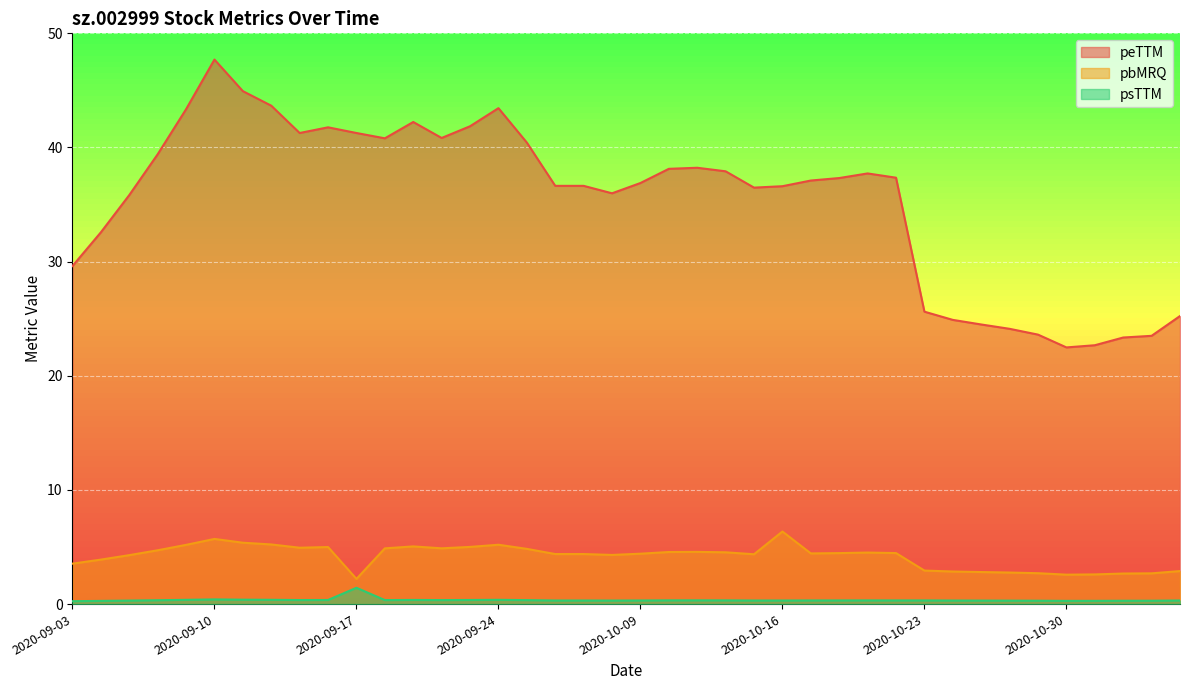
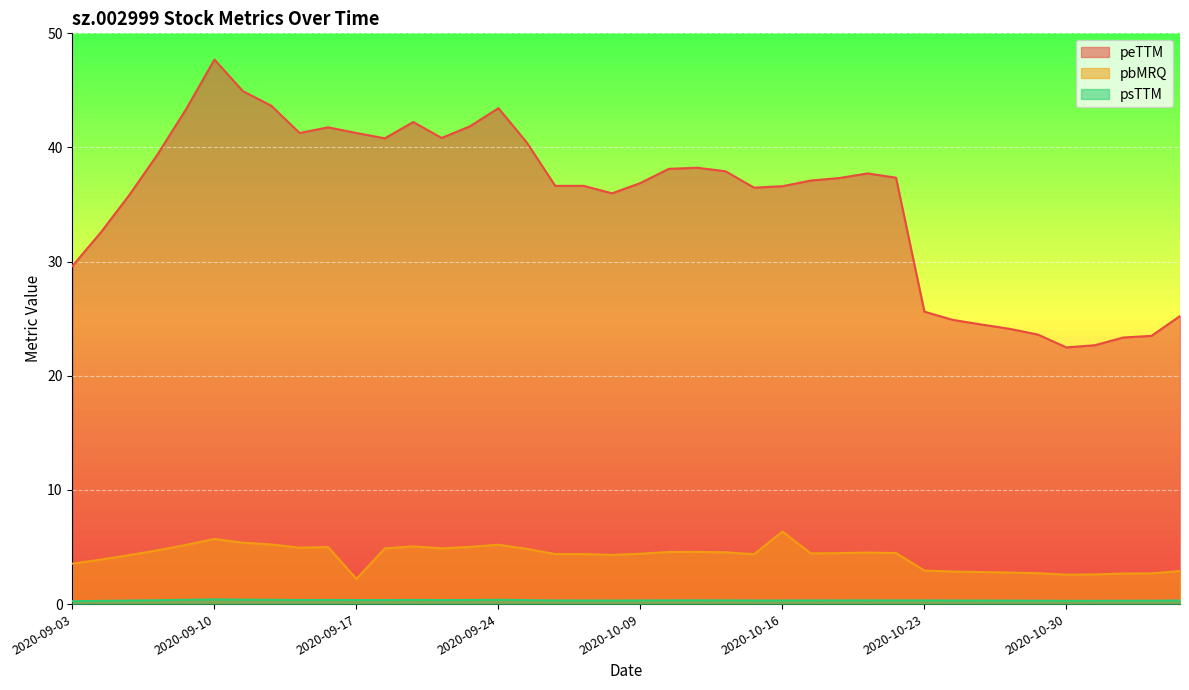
  {
    "peTTM": {
      "2020-09-03": 29.6,
      "2020-09-10": 47.7,
      "2020-09-17": 41.3,
      "2020-09-24": 43.4,
      "2020-10-09": 36.9,
      "2020-10-16": 36.6,
      "2020-10-23": 25.6,
      "2020-10-30": 22.5
    },
    "pbMRQ": {
      "2020-09-03": 3.5,
      "2020-09-10": 5.7,
      "2020-09-17": 2.2,
      "2020-09-24": 5.2,
      "2020-10-09": 4.4,
      "2020-10-16": 6.4,
      "2020-10-23": 2.9,
      "2020-10-30": 2.6
    },
    "psTTM": {
      "2020-09-03": 0.3,
      "2020-09-10": 0.4,
-     "2020-09-17": 1.4,
+     "2020-09-17": 0.4,
      "2020-09-24": 0.4,
      "2020-10-09": 0.3,
      "2020-10-16": 0.3,
      "2020-10-23": 0.3,
      "2020-10-30": 0.3
    }
  }
